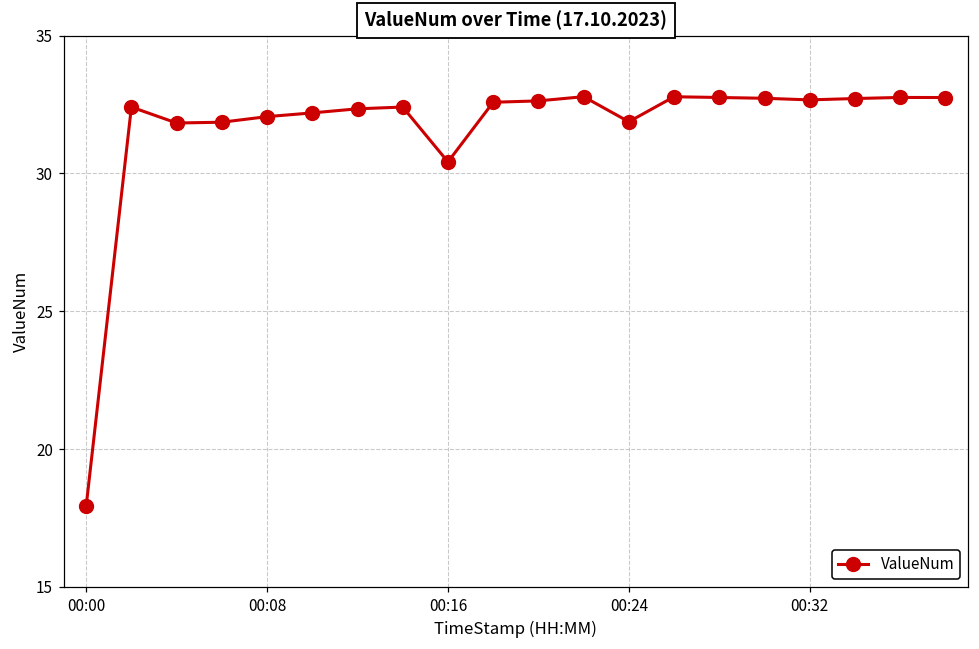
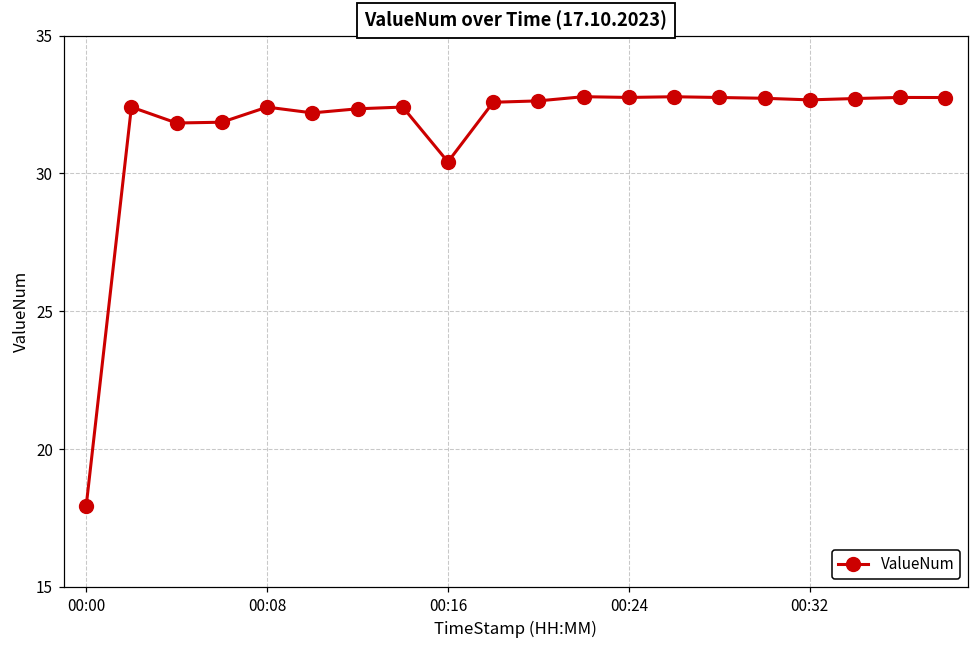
  {
    "00:00": 17.9,
-   "00:08": 32.1,
+   "00:08": 32.4,
    "00:16": 30.4,
-   "00:24": 31.9,
+   "00:24": 32.8,
    "00:32": 32.7
  }
